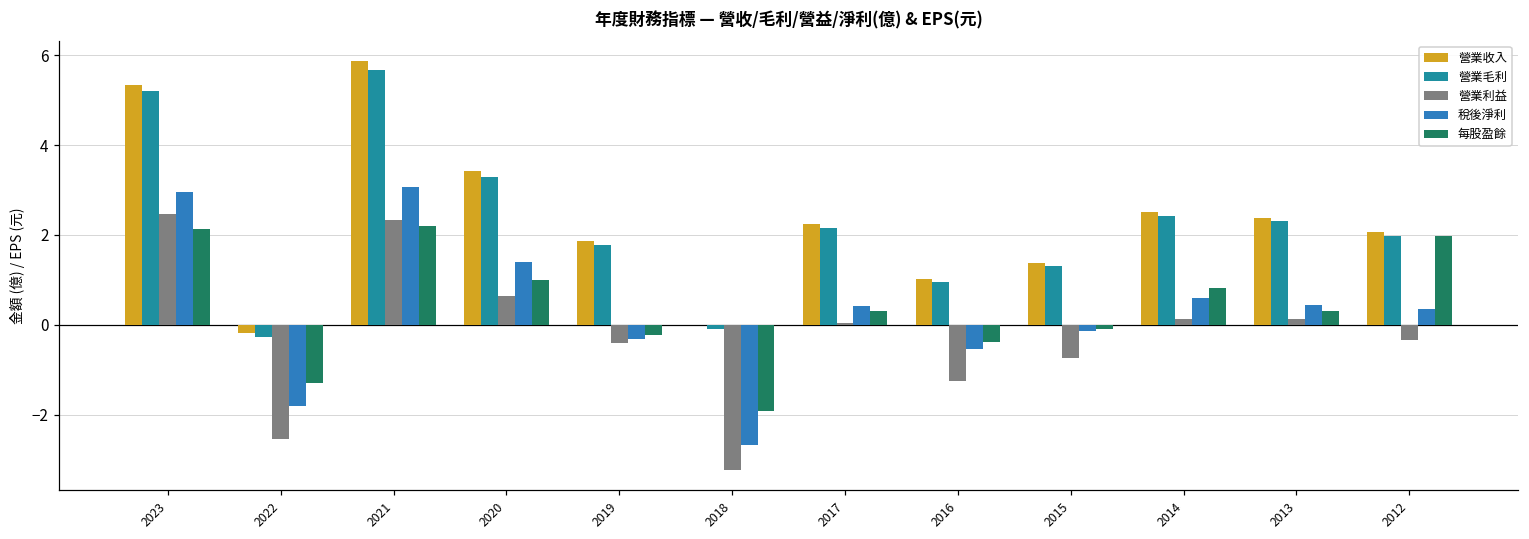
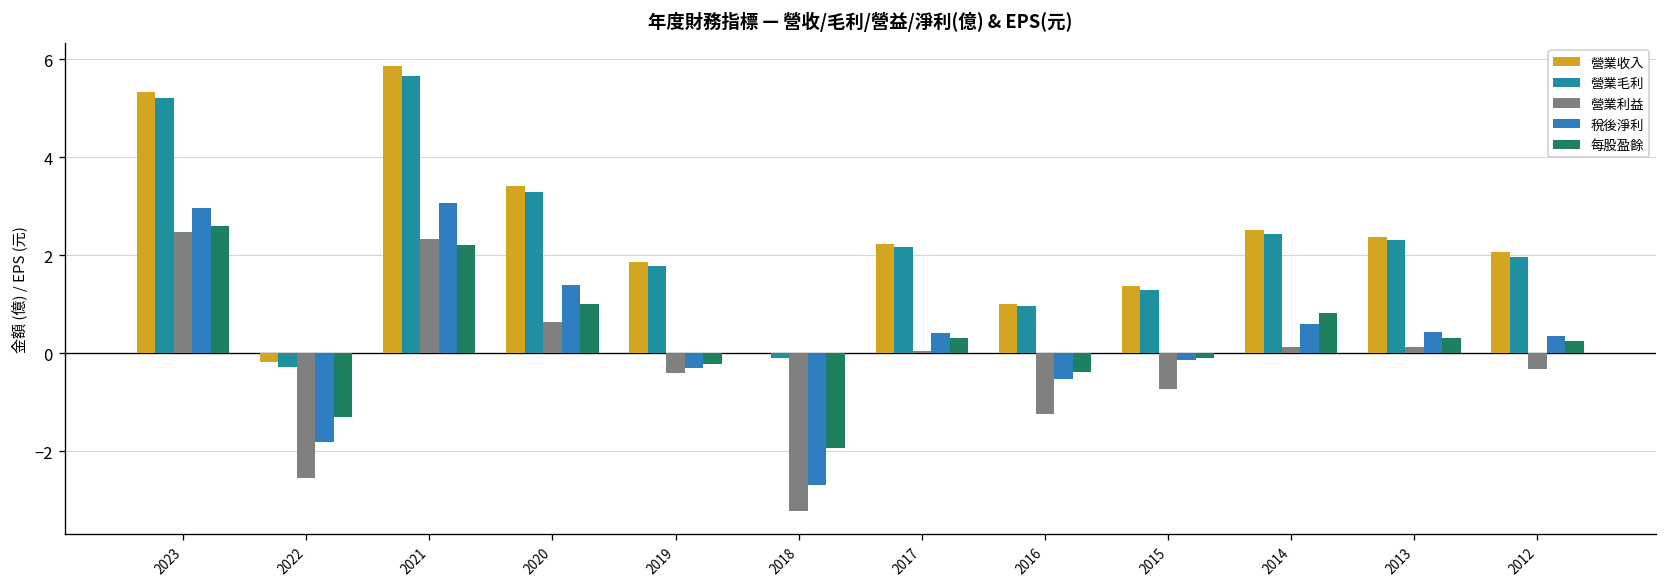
  {
    "營業收入": {
      "2023": 5.3,
      "2022": -0.2,
      "2021": 5.9,
      "2020": 3.4,
      "2019": 1.9,
      "2018": 0.0,
      "2017": 2.2,
      "2016": 1.0,
      "2015": 1.4,
      "2014": 2.5,
      "2013": 2.4,
      "2012": 2.1
    },
    "營業利益": {
      "2023": 2.5,
      "2022": -2.6,
      "2021": 2.3,
      "2020": 0.6,
      "2019": -0.4,
      "2018": -3.2,
      "2016": -1.3,
      "2015": -0.7,
      "2014": 0.1,
      "2013": 0.1,
      "2012": -0.3
    },
    "每股盈餘": {
-     "2023": 2.1,
+     "2023": 2.6,
      "2022": -1.3,
      "2021": 2.2,
      "2020": 1.0,
      "2019": -0.2,
      "2018": -1.9,
      "2017": 0.3,
      "2016": -0.4,
      "2015": -0.1,
      "2014": 0.8,
      "2013": 0.3,
-     "2012": 2.0
+     "2012": 0.3
    }
  }
